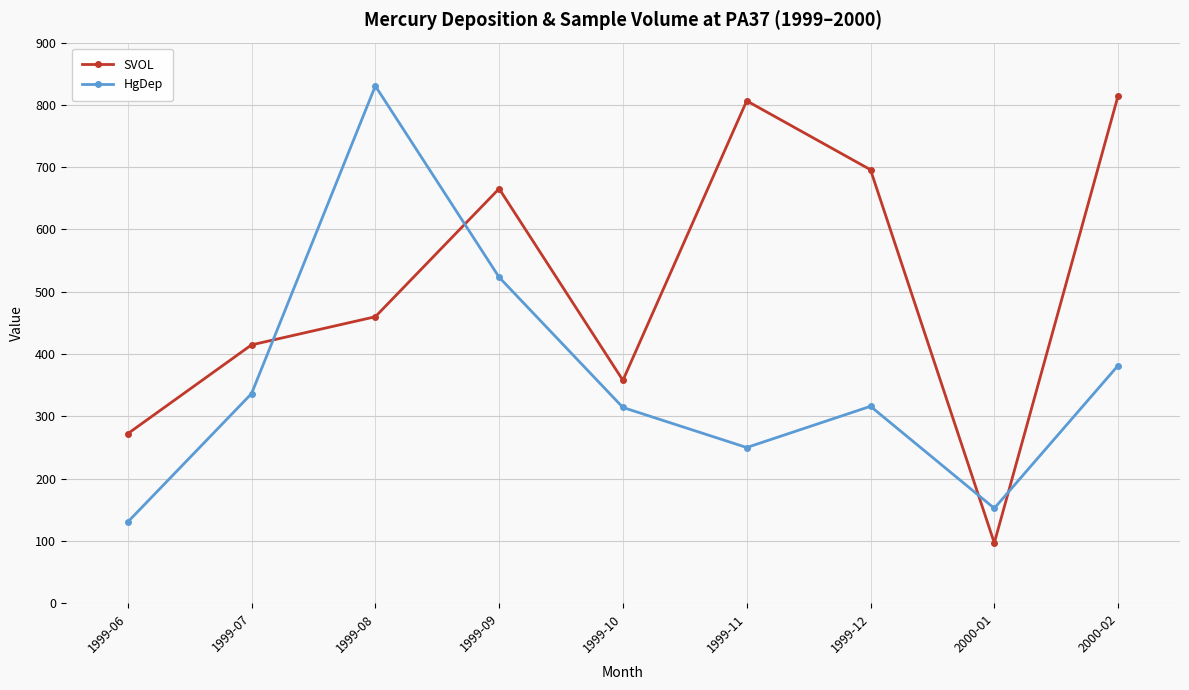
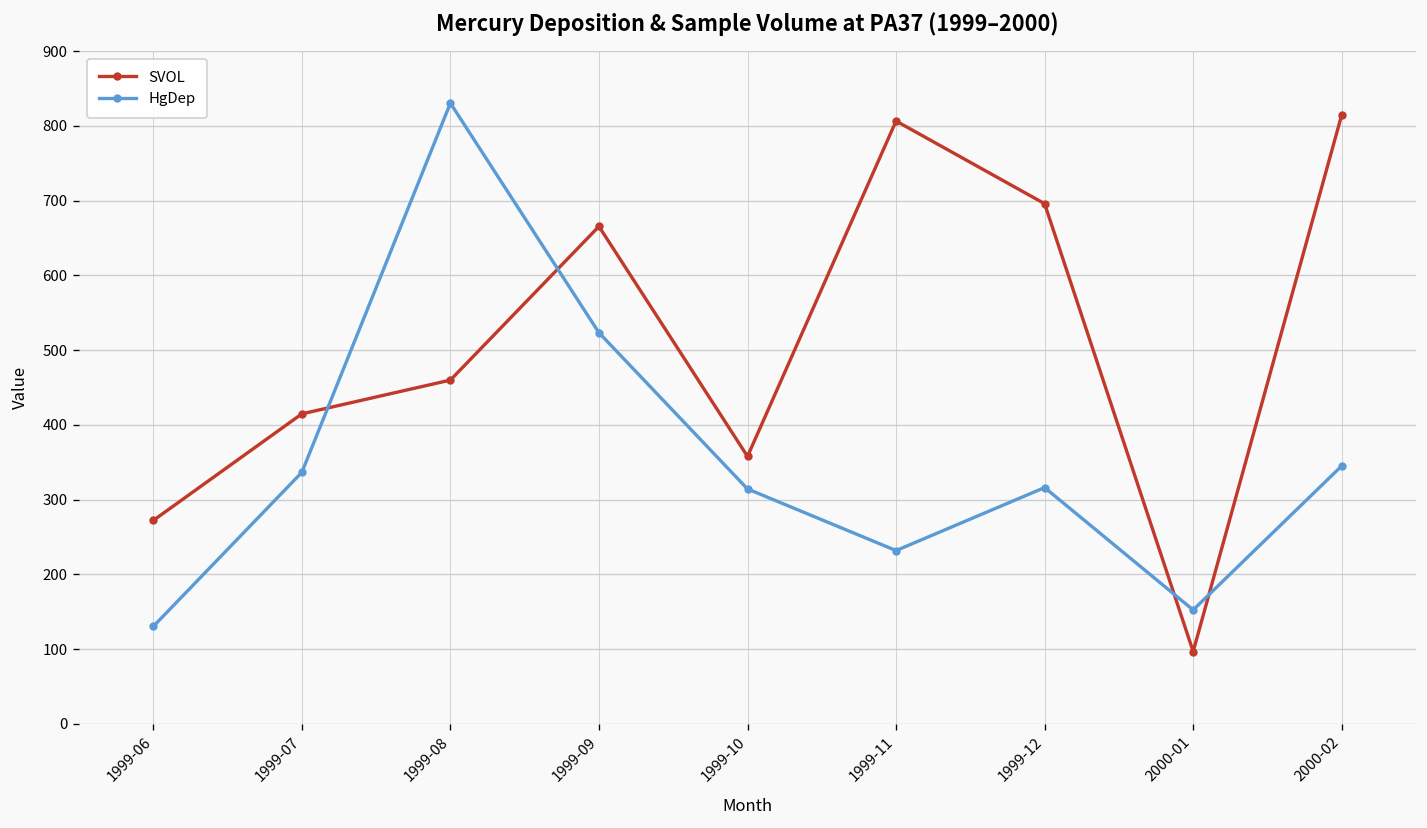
  {
    "SVOL": {
      "1999-06": 270,
      "1999-07": 410,
      "1999-08": 460,
      "1999-09": 670,
      "1999-10": 360,
      "1999-11": 810,
      "1999-12": 700,
      "2000-01": 100,
      "2000-02": 810
    },
    "HgDep": {
      "1999-06": 130,
      "1999-07": 340,
      "1999-08": 830,
      "1999-09": 520,
      "1999-10": 310,
-     "1999-11": 250,
+     "1999-11": 230,
      "1999-12": 320,
      "2000-01": 150,
-     "2000-02": 380
+     "2000-02": 350
    }
  }
